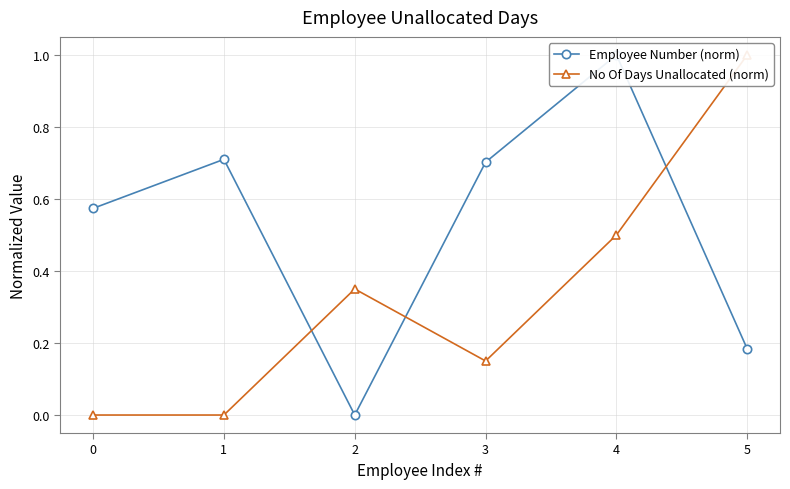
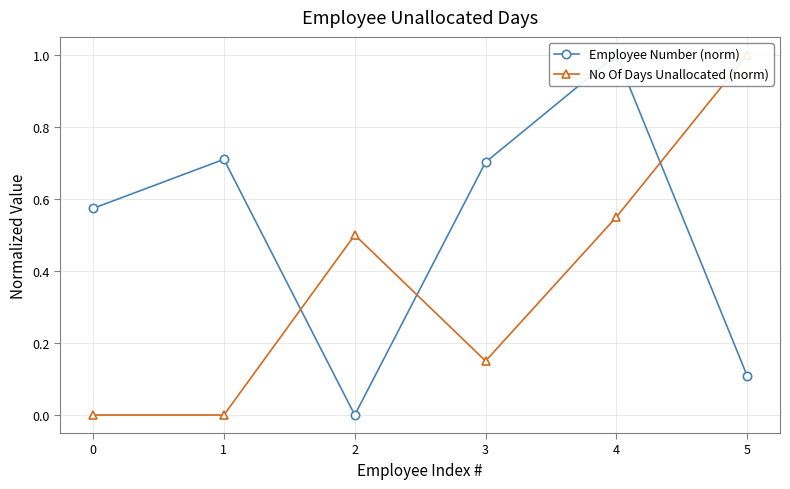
  {
    "Employee Number (norm)": {
      "0": 0.57,
      "1": 0.71,
      "2": 0.00,
      "3": 0.70,
-     "5": 0.18
+     "5": 0.11
    },
    "No Of Days Unallocated (norm)": {
      "0": 0.00,
      "1": 0.00,
-     "2": 0.35,
+     "2": 0.50,
      "3": 0.15,
-     "4": 0.50
+     "4": 0.55
    }
  }
